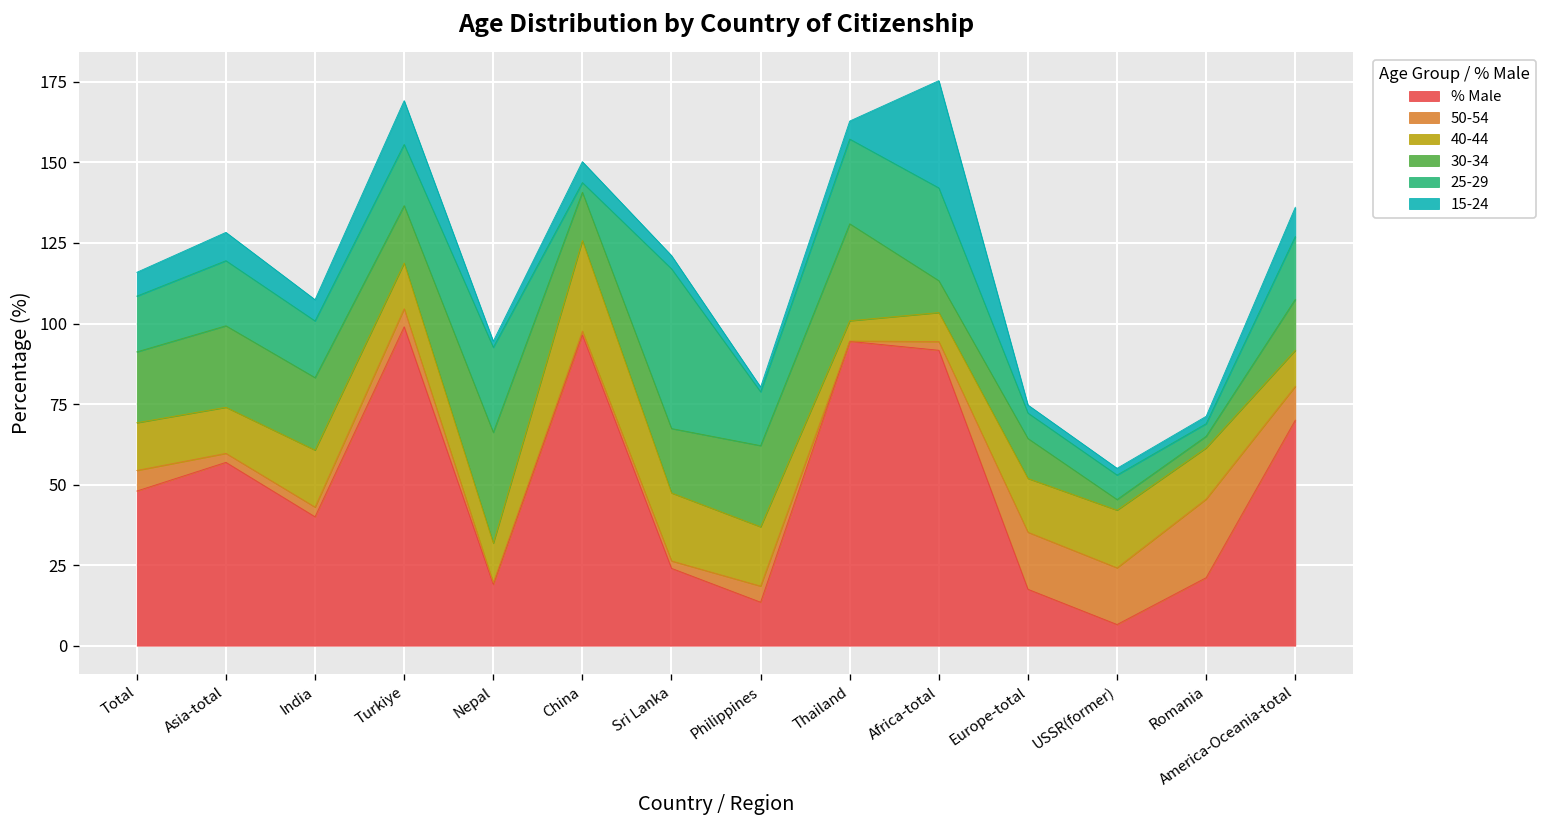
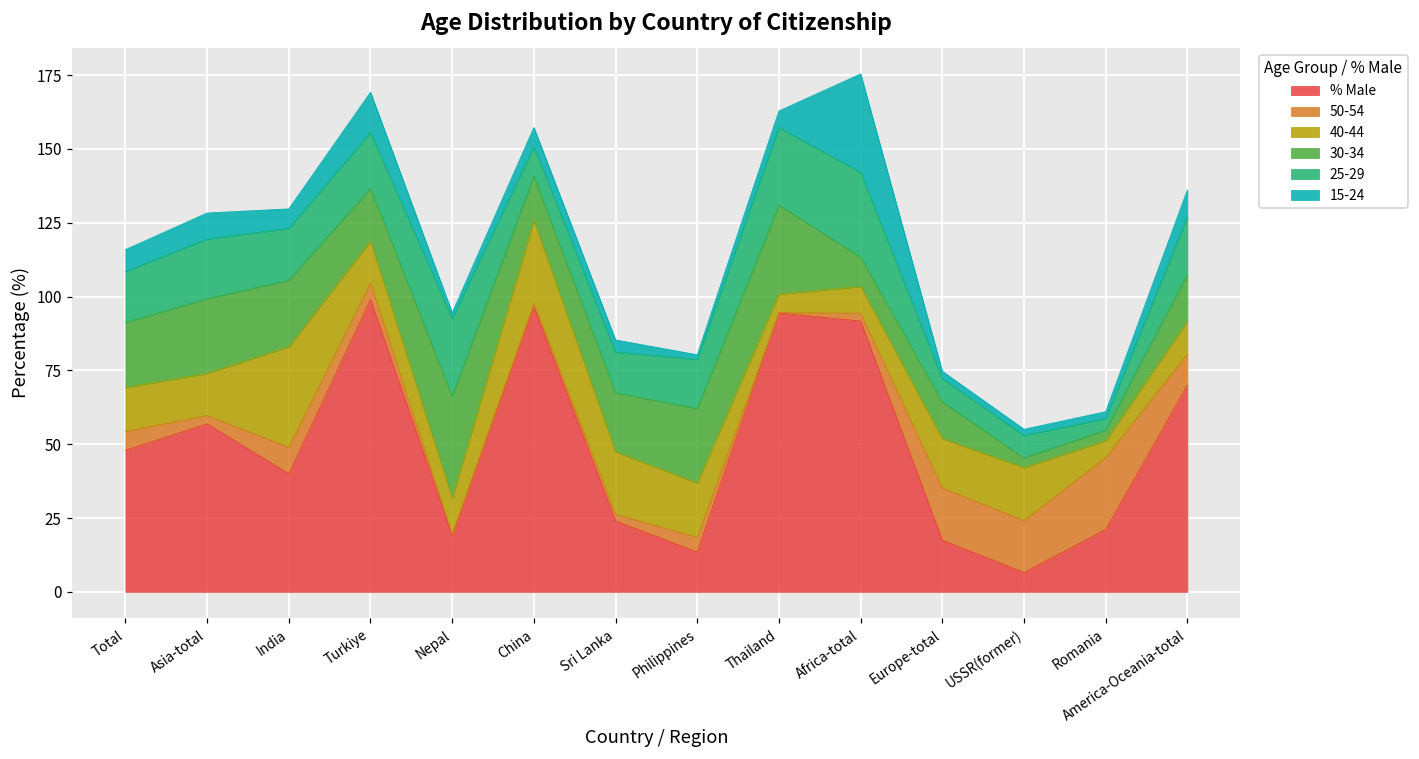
  {
    "% Male": {
      "Total": 48,
      "Asia-total": 57,
      "India": 40,
      "Turkiye": 99,
      "China": 96,
      "Sri Lanka": 24,
      "Philippines": 13,
      "Africa-total": 92,
      "Europe-total": 18,
      "USSR(former)": 7,
      "Romania": 21,
      "America-Oceania-total": 70
    },
    "50-54": {
      "Total": 6,
      "Asia-total": 3,
-     "India": 3,
+     "India": 9,
      "Turkiye": 6,
      "China": 1,
      "Sri Lanka": 2,
      "Philippines": 5,
      "Africa-total": 3,
      "Europe-total": 18,
      "USSR(former)": 18,
      "Romania": 24,
      "America-Oceania-total": 11
    },
    "40-44": {
      "Total": 15,
      "Asia-total": 14,
-     "India": 18,
+     "India": 34,
      "Turkiye": 14,
      "Nepal": 12,
      "China": 28,
      "Sri Lanka": 21,
      "Philippines": 18,
      "Thailand": 6,
      "Africa-total": 9,
      "Europe-total": 17,
      "USSR(former)": 18,
-     "Romania": 16,
+     "Romania": 6,
      "America-Oceania-total": 11
    },
    "30-34": {
      "Total": 22,
      "Asia-total": 25,
      "India": 23,
      "Turkiye": 18,
      "Nepal": 34,
      "China": 15,
      "Sri Lanka": 20,
      "Philippines": 25,
      "Thailand": 30,
      "Africa-total": 10,
      "Europe-total": 12,
      "USSR(former)": 3,
      "Romania": 4,
      "America-Oceania-total": 16
    },
    "25-29": {
      "Total": 17,
      "Asia-total": 20,
      "India": 18,
      "Turkiye": 19,
      "Nepal": 26,
-     "China": 3,
-     "Sri Lanka": 50,
+     "China": 10,
+     "Sri Lanka": 14,
      "Philippines": 17,
      "Thailand": 26,
      "Africa-total": 29,
      "Europe-total": 8,
      "USSR(former)": 8,
      "Romania": 4,
      "America-Oceania-total": 20
    },
    "15-24": {
      "Total": 7,
      "Asia-total": 9,
      "India": 7,
      "Turkiye": 14,
      "Nepal": 2,
      "China": 7,
      "Sri Lanka": 4,
      "Philippines": 2,
      "Thailand": 6,
      "Africa-total": 33,
      "Europe-total": 3,
      "USSR(former)": 2,
      "Romania": 2,
      "America-Oceania-total": 9
    }
  }
